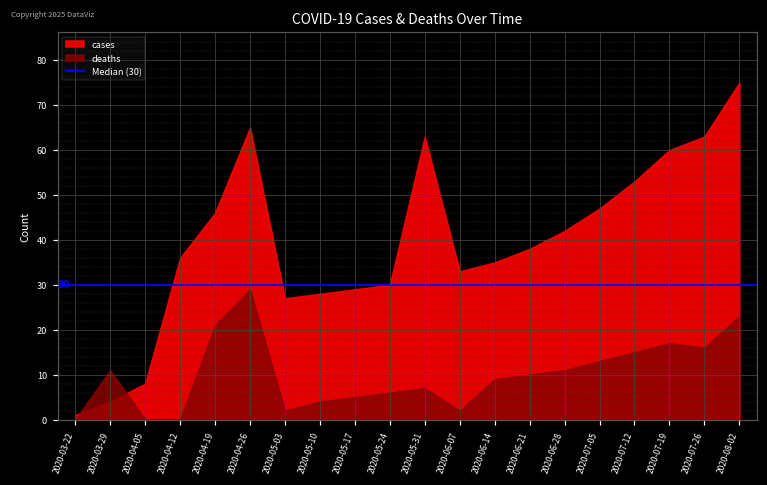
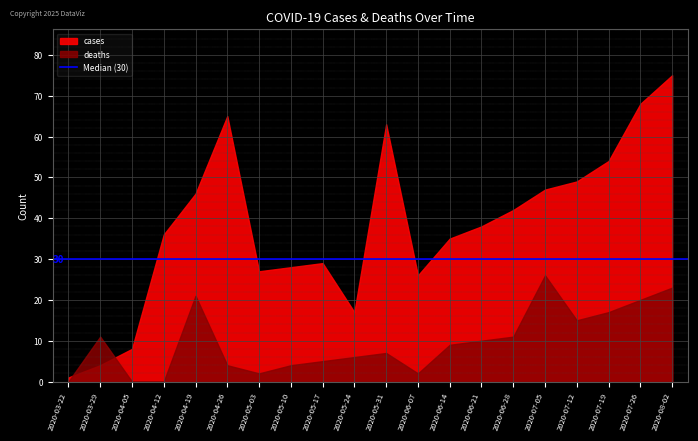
  {
    "cases": {
      "2020-03-22": 1,
      "2020-03-29": 4,
      "2020-04-05": 8,
      "2020-04-12": 36,
      "2020-04-19": 46,
      "2020-04-26": 65,
      "2020-05-03": 27,
      "2020-05-10": 28,
      "2020-05-17": 29,
-     "2020-05-24": 30,
+     "2020-05-24": 17,
      "2020-05-31": 63,
-     "2020-06-07": 33,
+     "2020-06-07": 26,
      "2020-06-14": 35,
      "2020-06-21": 38,
      "2020-06-28": 42,
      "2020-07-05": 47,
-     "2020-07-12": 53,
-     "2020-07-19": 60,
-     "2020-07-26": 63,
+     "2020-07-12": 49,
+     "2020-07-19": 54,
+     "2020-07-26": 68,
      "2020-08-02": 75
    },
    "deaths": {
      "2020-03-22": 0,
      "2020-03-29": 11,
      "2020-04-05": 0,
      "2020-04-12": 0,
      "2020-04-19": 21,
-     "2020-04-26": 29,
+     "2020-04-26": 4,
      "2020-05-03": 2,
      "2020-05-10": 4,
      "2020-05-17": 5,
      "2020-05-24": 6,
      "2020-05-31": 7,
      "2020-06-07": 2,
      "2020-06-14": 9,
      "2020-06-21": 10,
      "2020-06-28": 11,
-     "2020-07-05": 13,
+     "2020-07-05": 26,
      "2020-07-12": 15,
      "2020-07-19": 17,
-     "2020-07-26": 16,
+     "2020-07-26": 20,
      "2020-08-02": 23
    }
  }
